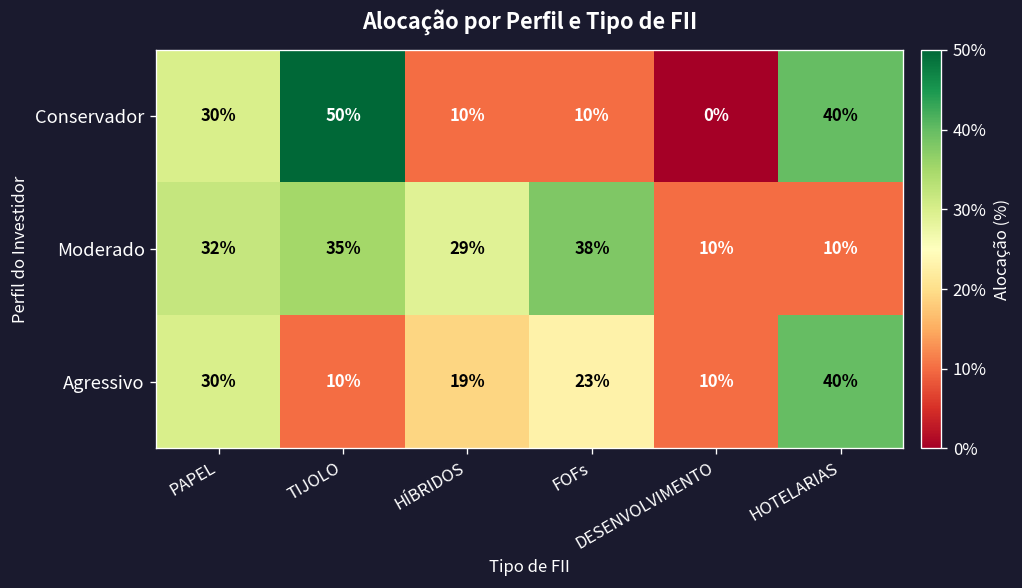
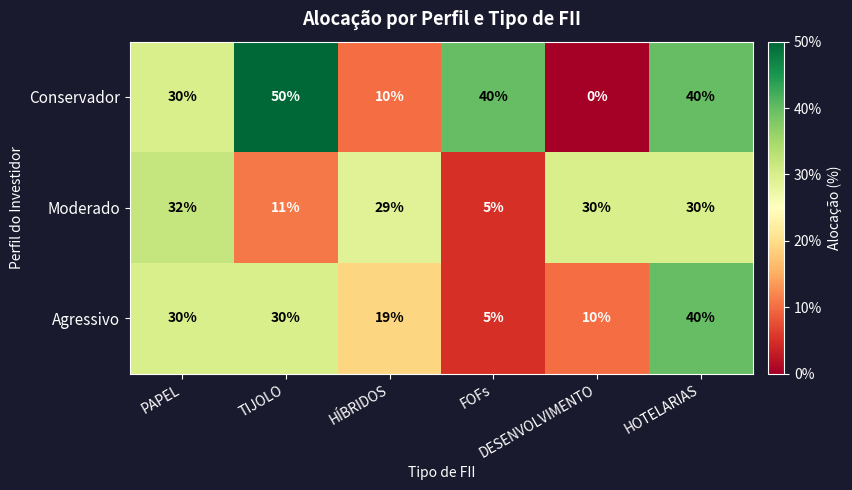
  {
    "Conservador": {
      "PAPEL": "30%",
      "TIJOLO": "50%",
      "HÍBRIDOS": "10%",
-     "FOFs": "10%",
+     "FOFs": "40%",
      "DESENVOLVIMENTO": "0%",
      "HOTELARIAS": "40%"
    },
    "Moderado": {
      "PAPEL": "32%",
-     "TIJOLO": "35%",
+     "TIJOLO": "11%",
      "HÍBRIDOS": "29%",
-     "FOFs": "38%",
-     "DESENVOLVIMENTO": "10%",
-     "HOTELARIAS": "10%"
+     "FOFs": "5%",
+     "DESENVOLVIMENTO": "30%",
+     "HOTELARIAS": "30%"
    },
    "Agressivo": {
      "PAPEL": "30%",
-     "TIJOLO": "10%",
+     "TIJOLO": "30%",
      "HÍBRIDOS": "19%",
-     "FOFs": "23%",
+     "FOFs": "5%",
      "DESENVOLVIMENTO": "10%",
      "HOTELARIAS": "40%"
    }
  }
